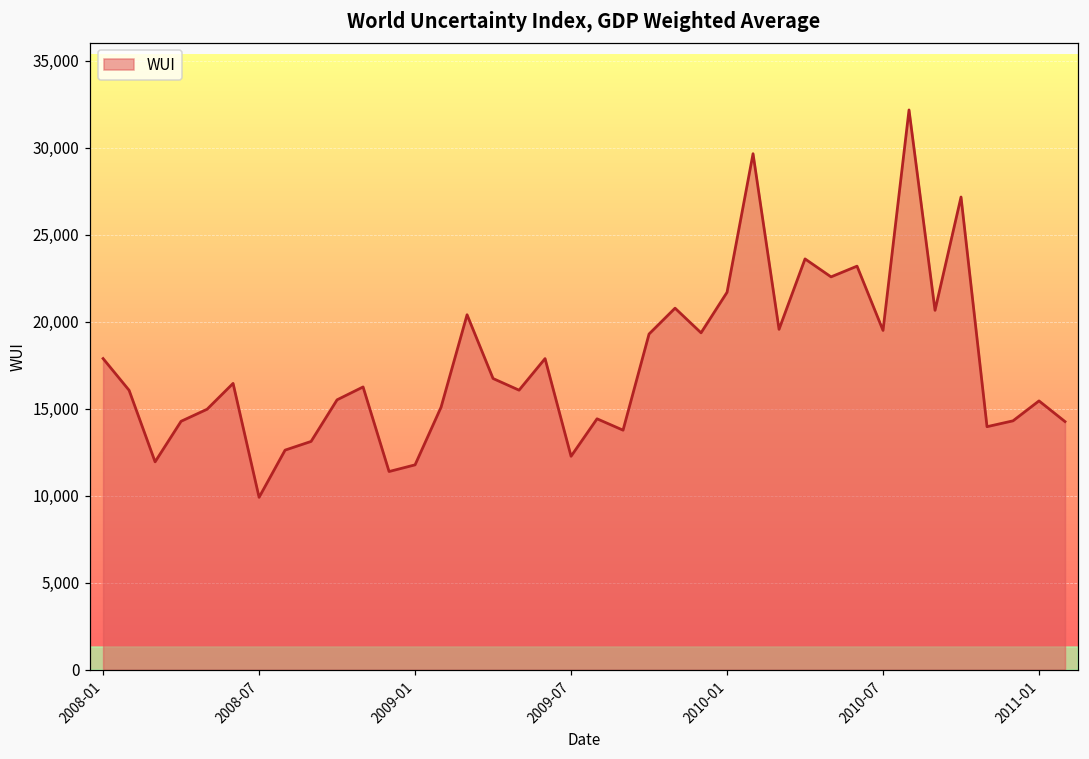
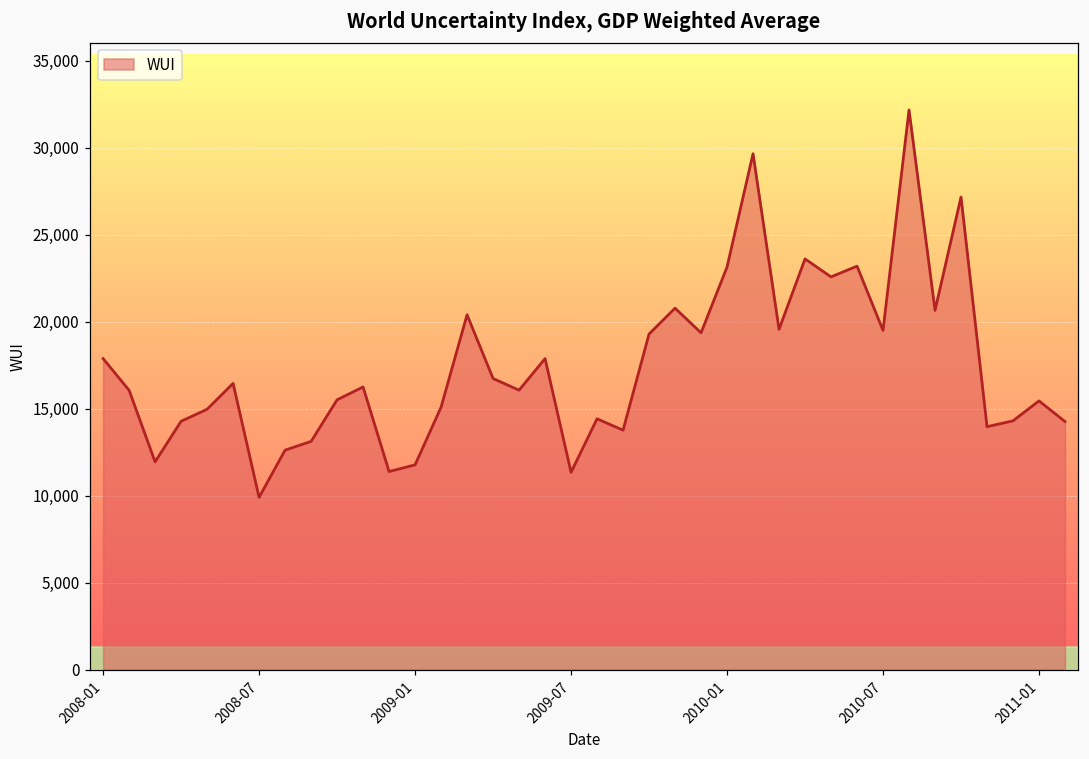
  {
    "2008-01": "17,900",
    "2008-07": "9,900",
    "2009-01": "11,800",
-   "2009-07": "12,300",
-   "2010-01": "21,700",
+   "2009-07": "11,300",
+   "2010-01": "23,100",
    "2010-07": "19,500",
    "2011-01": "15,400"
  }
